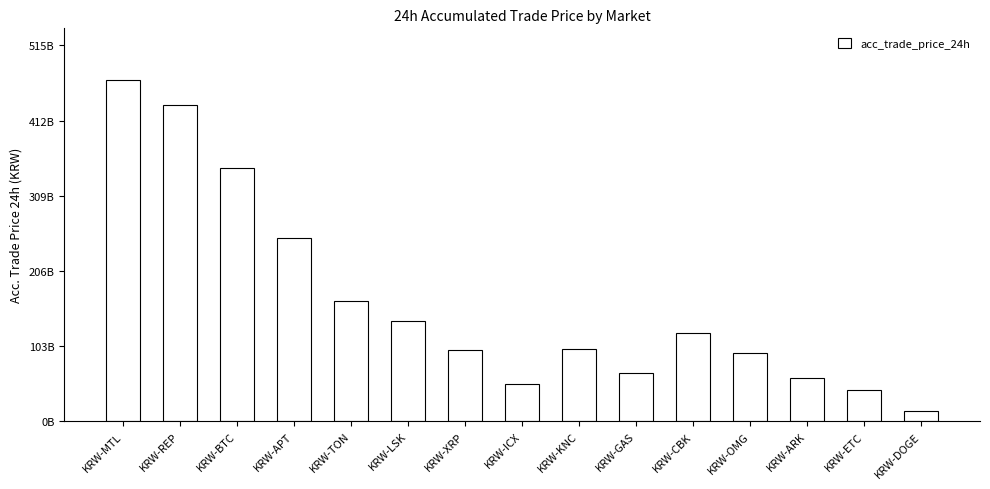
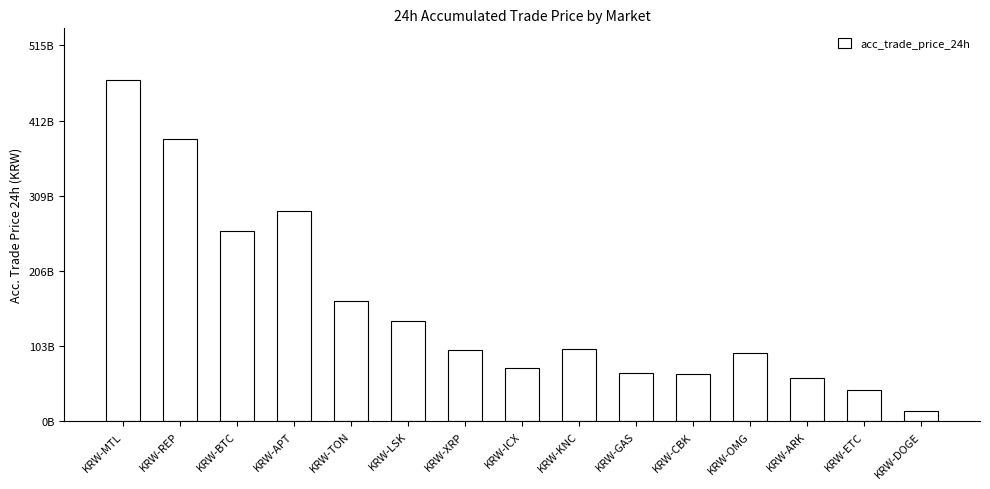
  {
    "KRW-MTL": 470000000000,
-   "KRW-REP": 430000000000,
-   "KRW-BTC": 350000000000,
-   "KRW-APT": 250000000000,
+   "KRW-REP": 390000000000,
+   "KRW-BTC": 260000000000,
+   "KRW-APT": 290000000000,
    "KRW-TON": 160000000000,
    "KRW-LSK": 140000000000,
    "KRW-XRP": 100000000000,
-   "KRW-ICX": 50000000000,
+   "KRW-ICX": 70000000000,
    "KRW-KNC": 100000000000,
    "KRW-GAS": 70000000000,
-   "KRW-CBK": 120000000000,
+   "KRW-CBK": 60000000000,
    "KRW-OMG": 90000000000,
    "KRW-ARK": 60000000000,
    "KRW-ETC": 40000000000,
    "KRW-DOGE": 10000000000
  }
